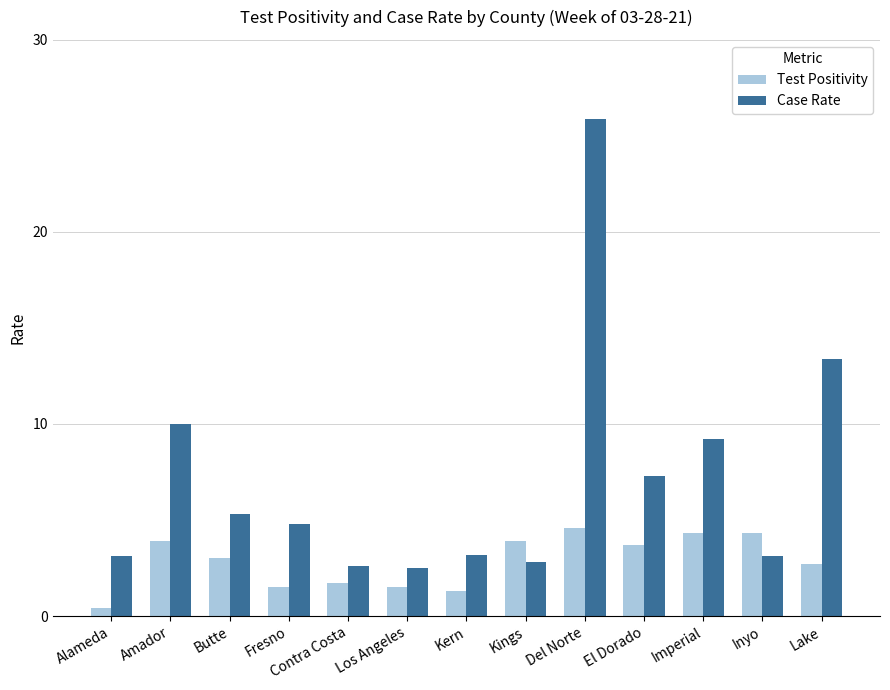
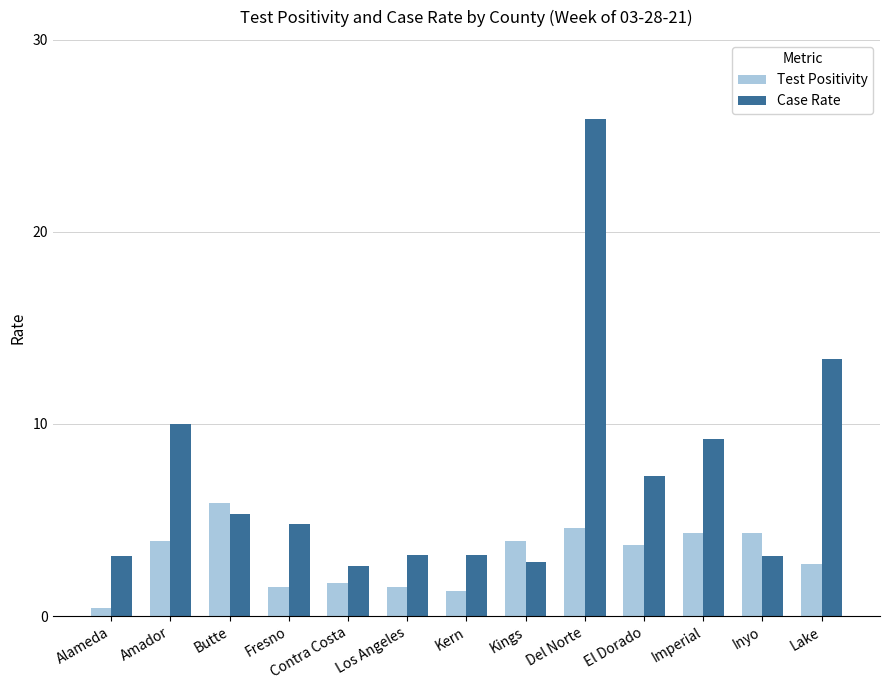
  {
    "Test Positivity": {
      "Alameda": 0.4,
      "Amador": 3.9,
-     "Butte": 3.0,
+     "Butte": 5.9,
      "Fresno": 1.5,
      "Contra Costa": 1.7,
      "Los Angeles": 1.5,
      "Kern": 1.3,
      "Kings": 3.9,
      "Del Norte": 4.6,
      "El Dorado": 3.7,
      "Imperial": 4.3,
      "Inyo": 4.3,
      "Lake": 2.7
    },
    "Case Rate": {
      "Alameda": 3.1,
      "Amador": 10.0,
      "Butte": 5.3,
      "Fresno": 4.8,
      "Contra Costa": 2.6,
-     "Los Angeles": 2.5,
+     "Los Angeles": 3.2,
      "Kern": 3.2,
      "Kings": 2.8,
      "Del Norte": 25.9,
      "El Dorado": 7.3,
      "Imperial": 9.2,
      "Inyo": 3.1,
      "Lake": 13.4
    }
  }
